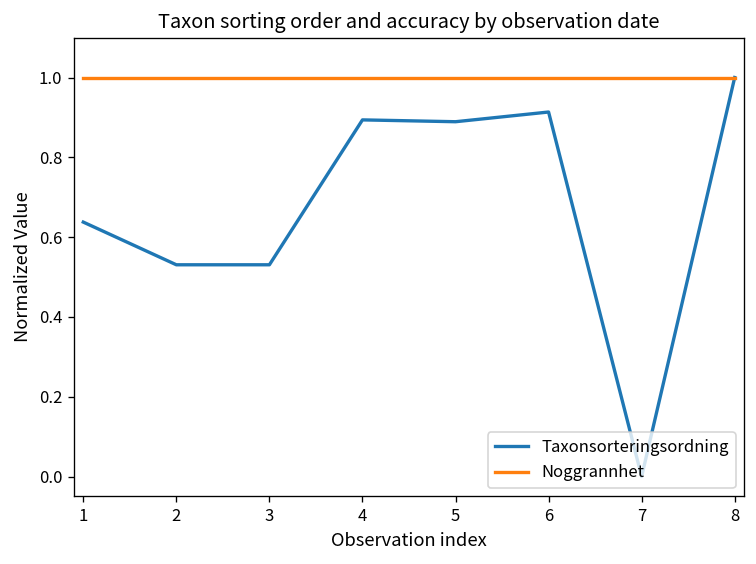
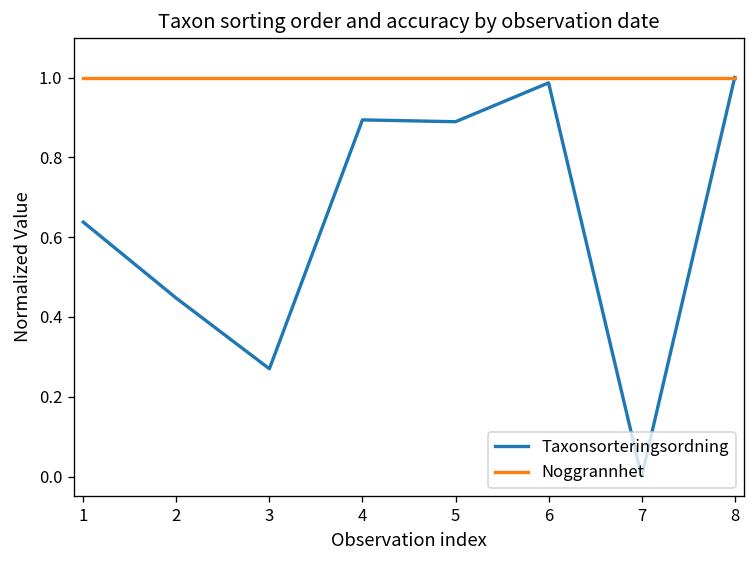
  {
    "Taxonsorteringsordning": {
      "1": 0.64,
-     "2": 0.53,
-     "3": 0.53,
+     "2": 0.45,
+     "3": 0.27,
      "4": 0.89,
      "5": 0.89,
-     "6": 0.91
+     "6": 0.99
    },
    "Noggrannhet": {
      "1": 1.00,
      "2": 1.00,
      "3": 1.00,
      "4": 1.00,
      "5": 1.00,
      "6": 1.00,
      "7": 1.00
    }
  }
